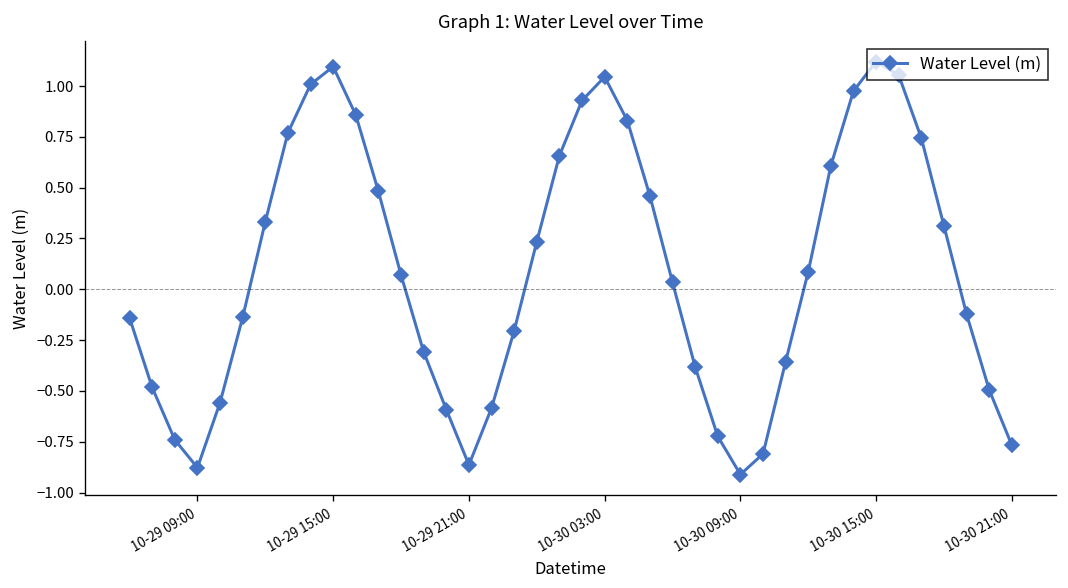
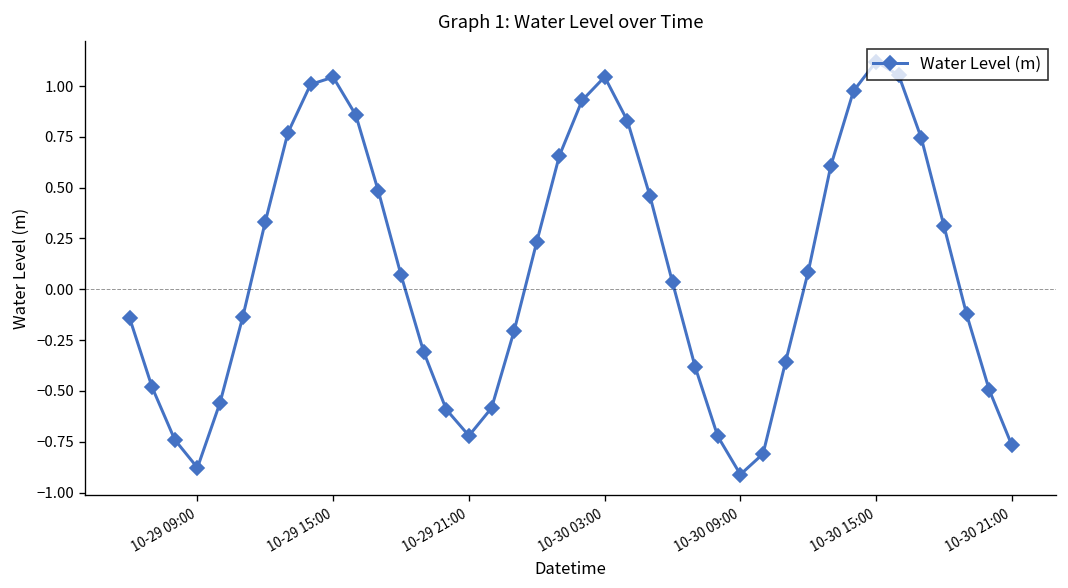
  {
    "10-29 09:00": -0.88,
-   "10-29 15:00": 1.10,
-   "10-29 21:00": -0.86,
+   "10-29 15:00": 1.04,
+   "10-29 21:00": -0.72,
    "10-30 03:00": 1.04,
    "10-30 09:00": -0.91,
    "10-30 21:00": -0.77
  }
